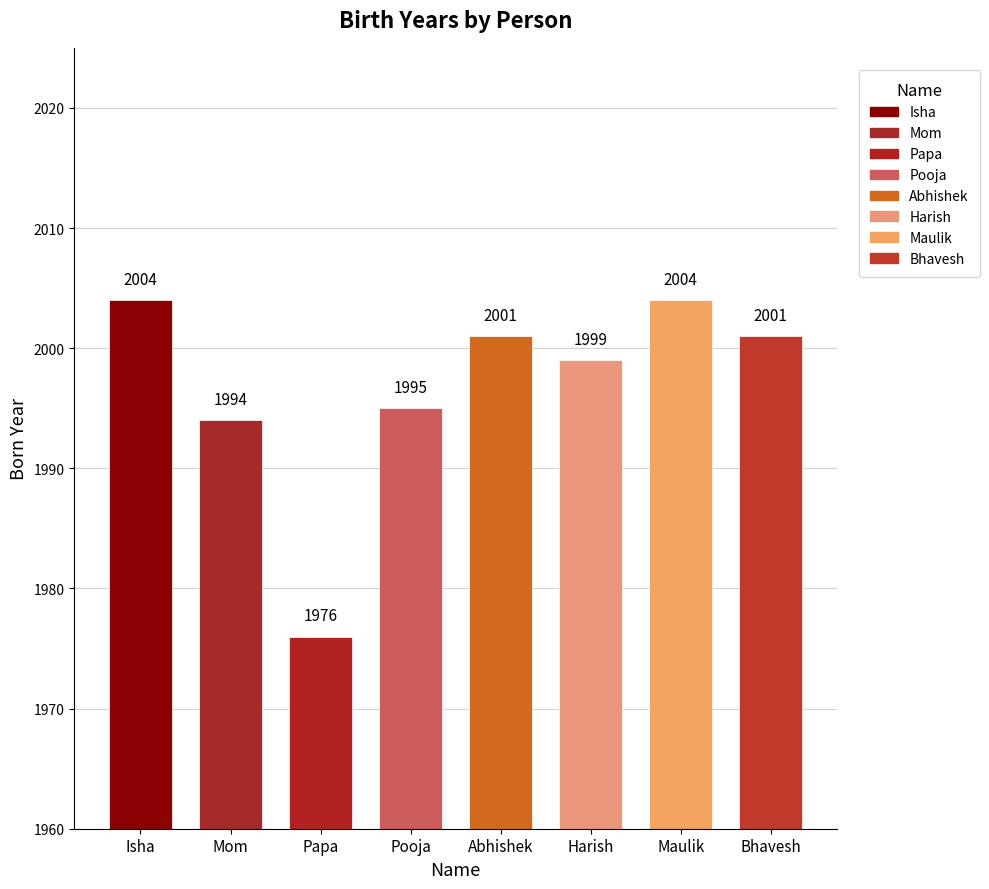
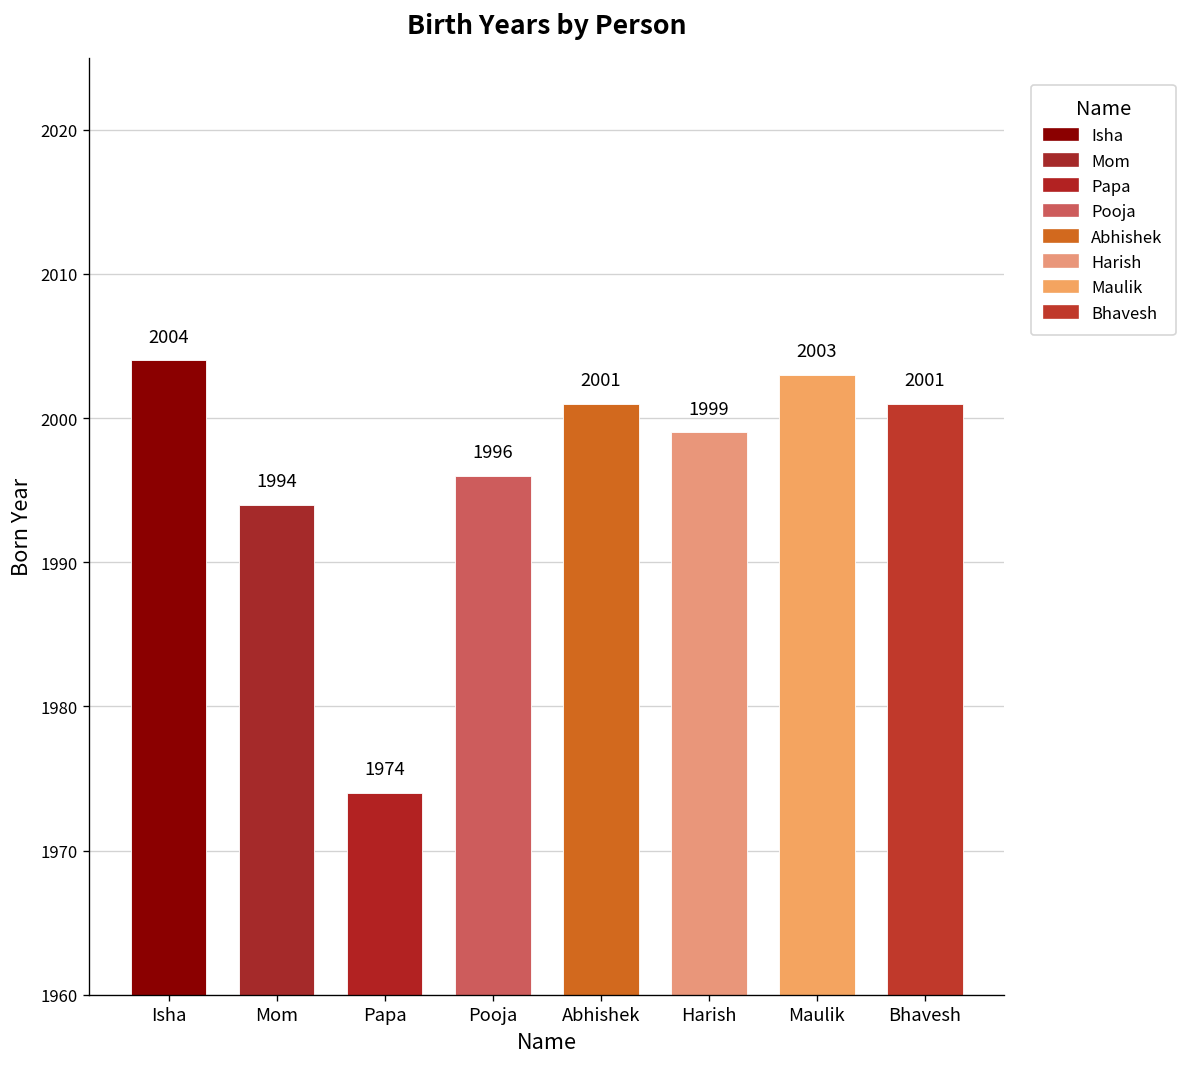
  {
    "Isha": 2004,
    "Mom": 1994,
-   "Papa": 1976,
-   "Pooja": 1995,
+   "Papa": 1974,
+   "Pooja": 1996,
    "Abhishek": 2001,
    "Harish": 1999,
-   "Maulik": 2004,
+   "Maulik": 2003,
    "Bhavesh": 2001
  }
